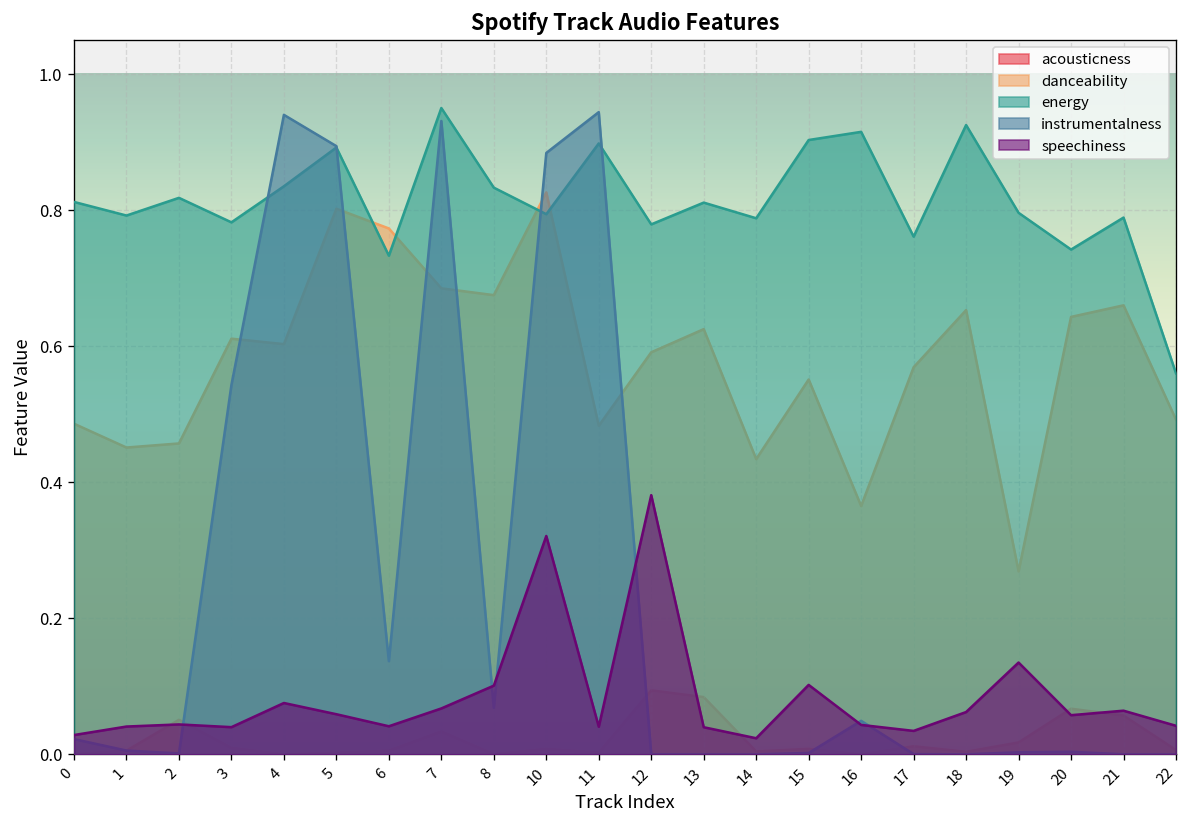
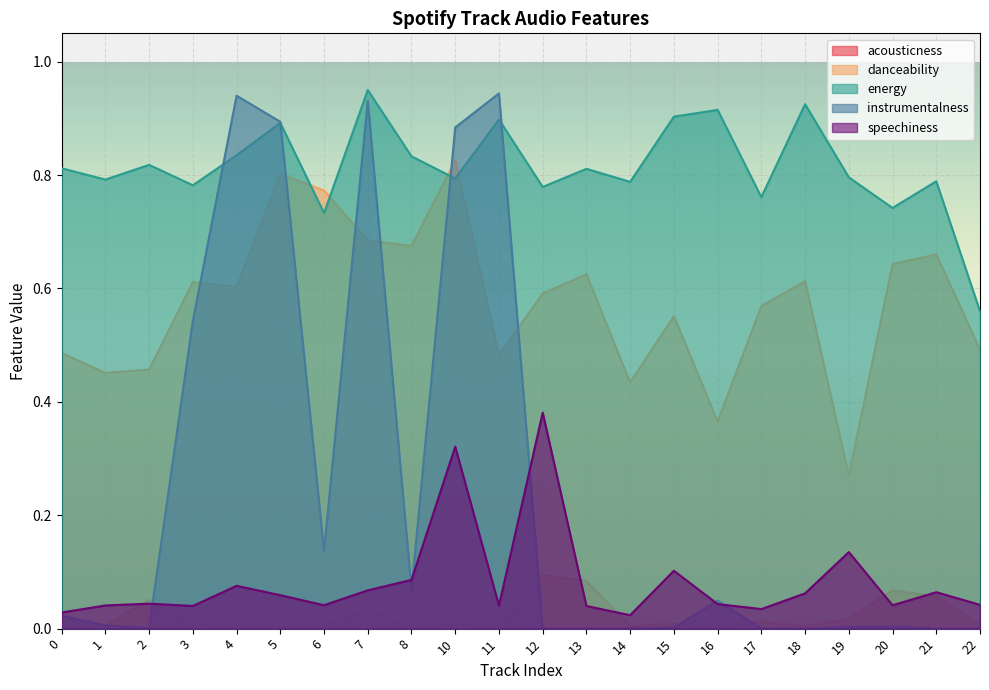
  {
    "acousticness": {
      "0": 0.00,
      "2": 0.05,
      "3": 0.01,
      "4": 0.00,
      "5": 0.00,
      "6": 0.01,
      "7": 0.03,
      "8": 0.00,
      "10": 0.01,
      "11": 0.00,
      "12": 0.09,
      "13": 0.08,
      "15": 0.01,
      "16": 0.00,
      "17": 0.01,
      "19": 0.02,
      "20": 0.07,
      "21": 0.06,
      "22": 0.01
    },
    "danceability": {
      "0": 0.49,
      "1": 0.45,
      "2": 0.46,
      "3": 0.61,
      "4": 0.60,
      "5": 0.80,
      "6": 0.77,
      "7": 0.69,
      "8": 0.68,
      "10": 0.83,
      "11": 0.48,
      "12": 0.59,
      "13": 0.63,
      "14": 0.43,
      "15": 0.55,
      "16": 0.37,
      "17": 0.57,
-     "18": 0.65,
+     "18": 0.61,
      "19": 0.27,
      "20": 0.64,
      "21": 0.66,
      "22": 0.49
    },
    "speechiness": {
      "0": 0.03,
      "1": 0.04,
      "2": 0.04,
      "3": 0.04,
      "4": 0.08,
      "5": 0.06,
      "6": 0.04,
      "7": 0.07,
-     "8": 0.10,
+     "8": 0.09,
      "10": 0.32,
      "11": 0.04,
      "12": 0.38,
      "13": 0.04,
      "14": 0.02,
      "15": 0.10,
      "16": 0.04,
      "17": 0.03,
      "18": 0.06,
      "19": 0.14,
-     "20": 0.06,
+     "20": 0.04,
      "21": 0.06,
      "22": 0.04
    }
  }
